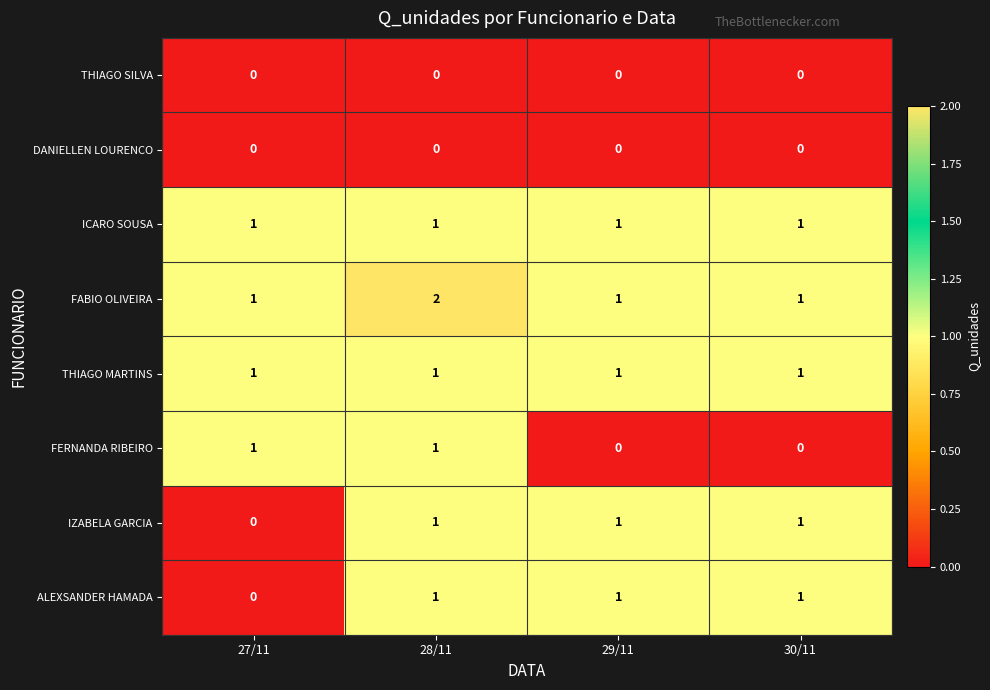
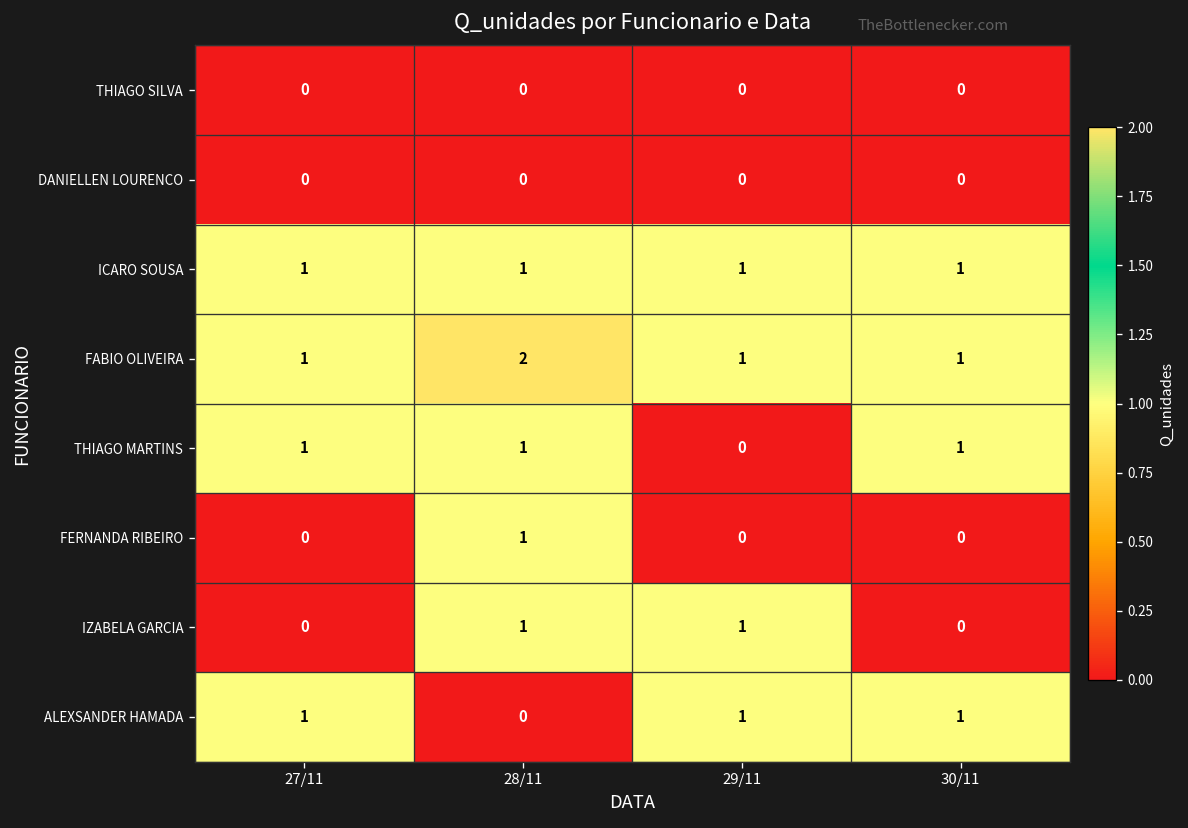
  {
    "THIAGO SILVA": {
      "27/11": 0,
      "28/11": 0,
      "29/11": 0,
      "30/11": 0
    },
    "DANIELLEN LOURENCO": {
      "27/11": 0,
      "28/11": 0,
      "29/11": 0,
      "30/11": 0
    },
    "ICARO SOUSA": {
      "27/11": 1,
      "28/11": 1,
      "29/11": 1,
      "30/11": 1
    },
    "FABIO OLIVEIRA": {
      "27/11": 1,
      "28/11": 2,
      "29/11": 1,
      "30/11": 1
    },
    "THIAGO MARTINS": {
      "27/11": 1,
      "28/11": 1,
-     "29/11": 1,
+     "29/11": 0,
      "30/11": 1
    },
    "FERNANDA RIBEIRO": {
-     "27/11": 1,
+     "27/11": 0,
      "28/11": 1,
      "29/11": 0,
      "30/11": 0
    },
    "IZABELA GARCIA": {
      "27/11": 0,
      "28/11": 1,
      "29/11": 1,
-     "30/11": 1
+     "30/11": 0
    },
    "ALEXSANDER HAMADA": {
-     "27/11": 0,
-     "28/11": 1,
+     "27/11": 1,
+     "28/11": 0,
      "29/11": 1,
      "30/11": 1
    }
  }
